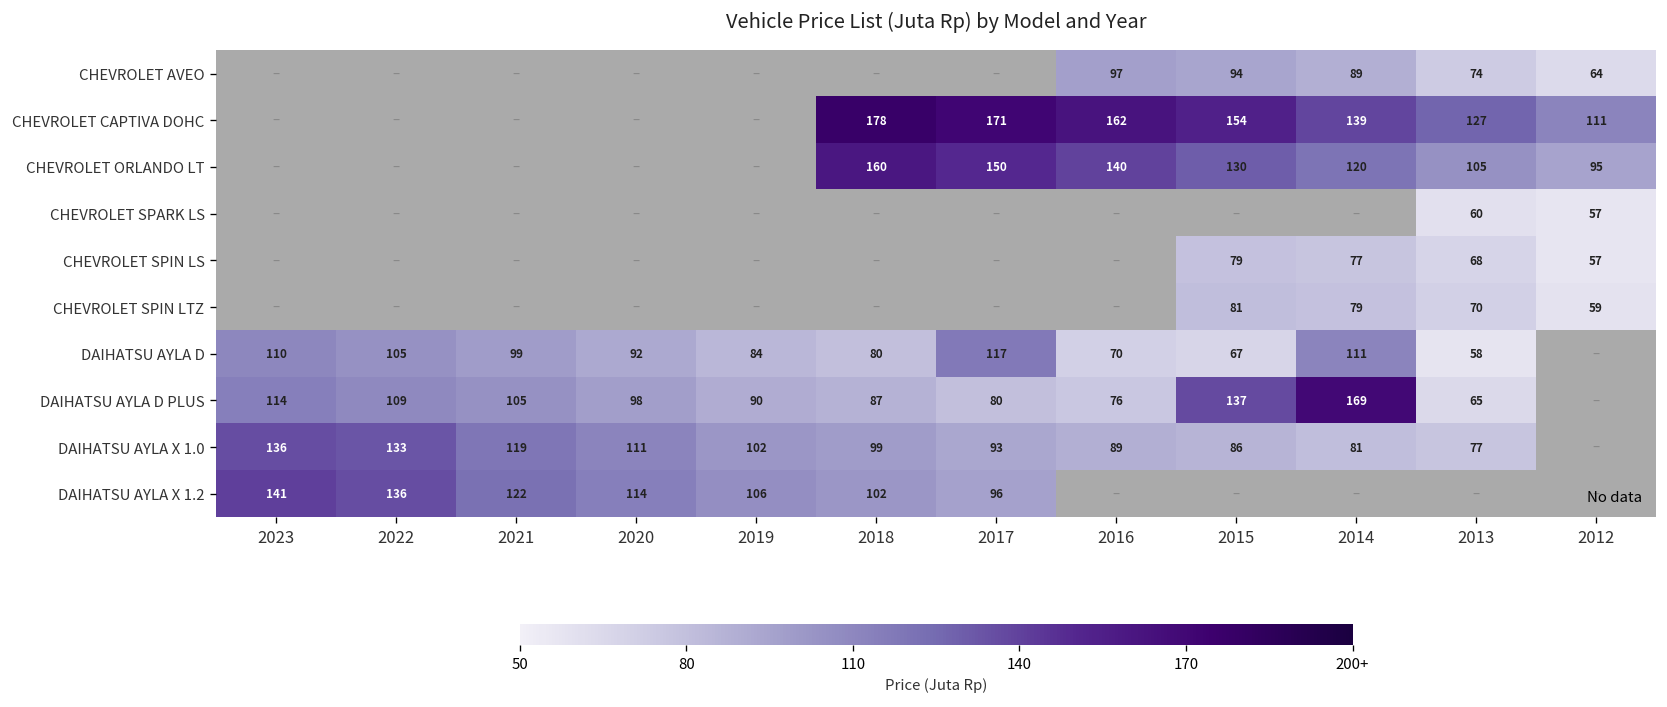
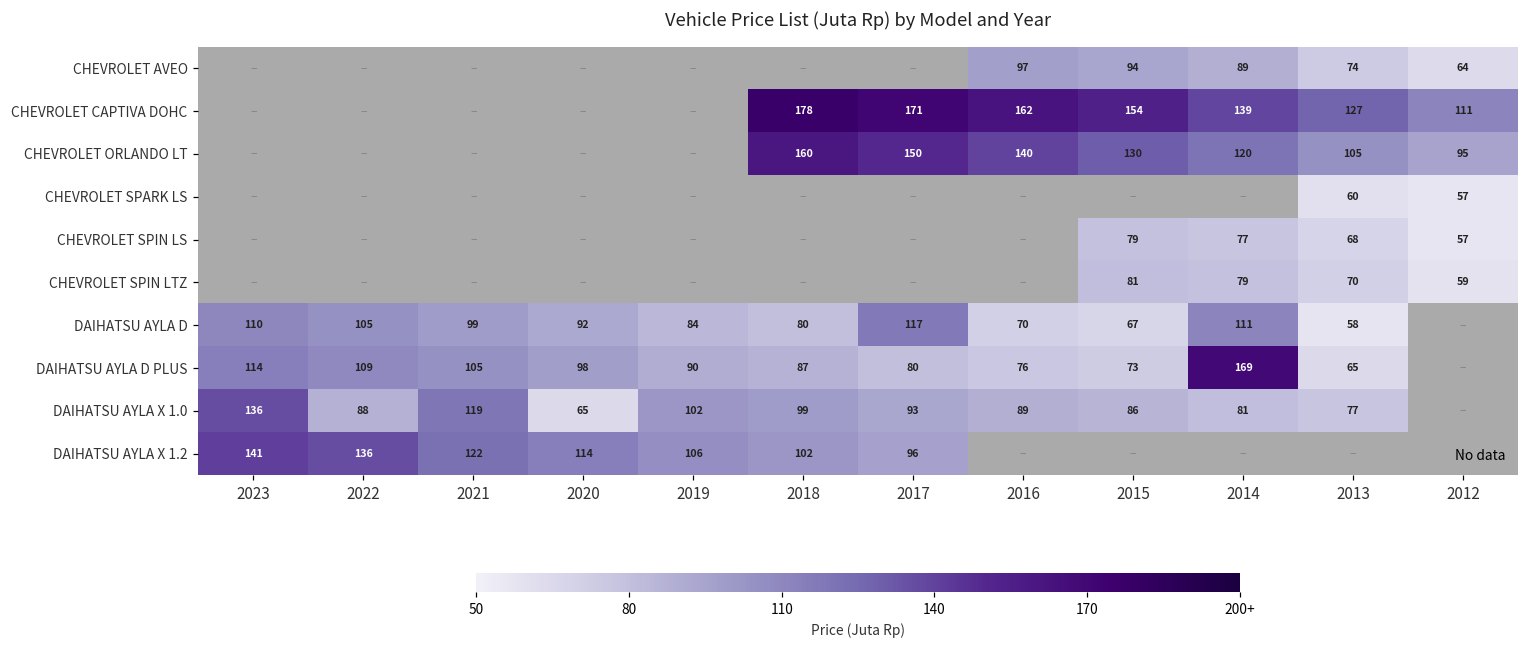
  {
    "CHEVROLET AVEO": {
      "2016": 97,
      "2015": 94,
      "2014": 89,
      "2013": 74,
      "2012": 64
    },
    "CHEVROLET CAPTIVA DOHC": {
      "2018": 178,
      "2017": 171,
      "2016": 162,
      "2015": 154,
      "2014": 139,
      "2013": 127,
      "2012": 111
    },
    "CHEVROLET ORLANDO LT": {
      "2018": 160,
      "2017": 150,
      "2016": 140,
      "2015": 130,
      "2014": 120,
      "2013": 105,
      "2012": 95
    },
    "CHEVROLET SPARK LS": {
      "2013": 60,
      "2012": 57
    },
    "CHEVROLET SPIN LS": {
      "2015": 79,
      "2014": 77,
      "2013": 68,
      "2012": 57
    },
    "CHEVROLET SPIN LTZ": {
      "2015": 81,
      "2014": 79,
      "2013": 70,
      "2012": 59
    },
    "DAIHATSU AYLA D": {
      "2023": 110,
      "2022": 105,
      "2021": 99,
      "2020": 92,
      "2019": 84,
      "2018": 80,
      "2017": 117,
      "2016": 70,
      "2015": 67,
      "2014": 111,
      "2013": 58
    },
    "DAIHATSU AYLA D PLUS": {
      "2023": 114,
      "2022": 109,
      "2021": 105,
      "2020": 98,
      "2019": 90,
      "2018": 87,
      "2017": 80,
      "2016": 76,
-     "2015": 137,
+     "2015": 73,
      "2014": 169,
      "2013": 65
    },
    "DAIHATSU AYLA X 1.0": {
      "2023": 136,
-     "2022": 133,
+     "2022": 88,
      "2021": 119,
-     "2020": 111,
+     "2020": 65,
      "2019": 102,
      "2018": 99,
      "2017": 93,
      "2016": 89,
      "2015": 86,
      "2014": 81,
      "2013": 77
    },
    "DAIHATSU AYLA X 1.2": {
      "2023": 141,
      "2022": 136,
      "2021": 122,
      "2020": 114,
      "2019": 106,
      "2018": 102,
      "2017": 96
    }
  }
